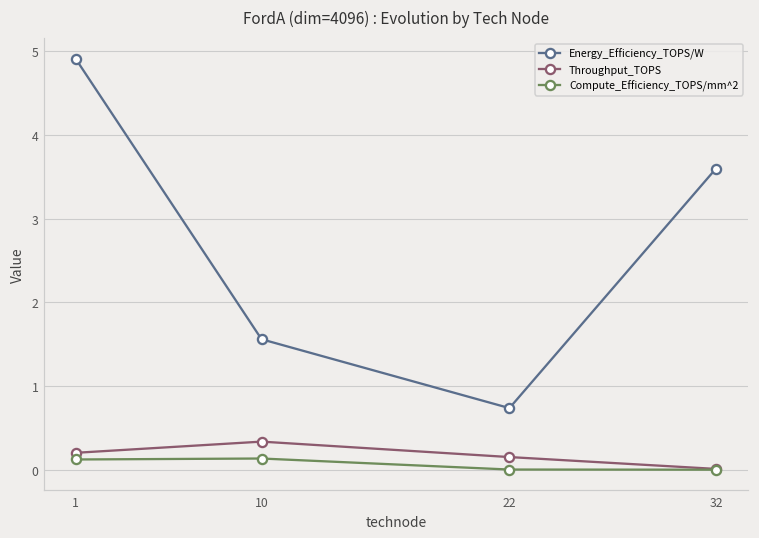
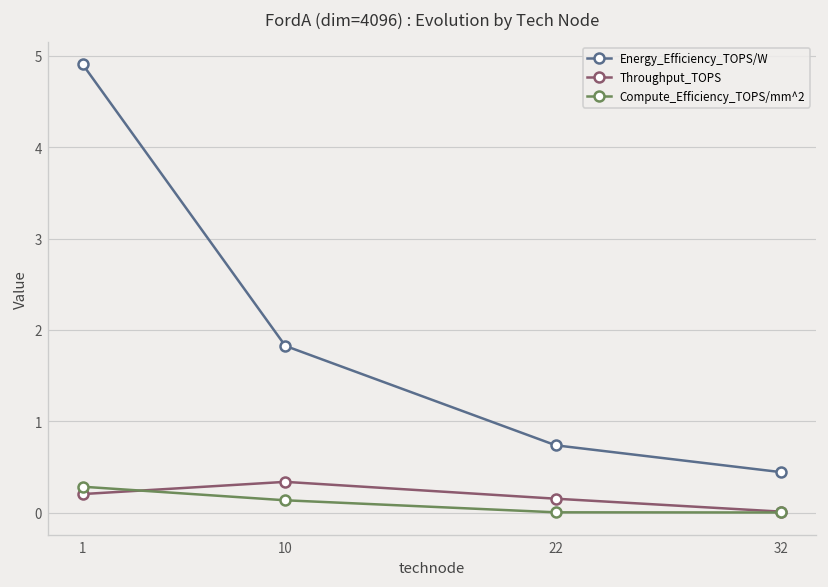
  {
    "Energy_Efficiency_TOPS/W": {
      "1": 4.9,
-     "10": 1.6,
+     "10": 1.8,
      "22": 0.7,
-     "32": 3.6
+     "32": 0.4
    },
    "Throughput_TOPS": {
      "1": 0.2,
      "10": 0.3,
      "22": 0.2
    },
    "Compute_Efficiency_TOPS/mm^2": {
-     "1": 0.1,
+     "1": 0.3,
      "10": 0.1,
      "22": 0.0
    }
  }
